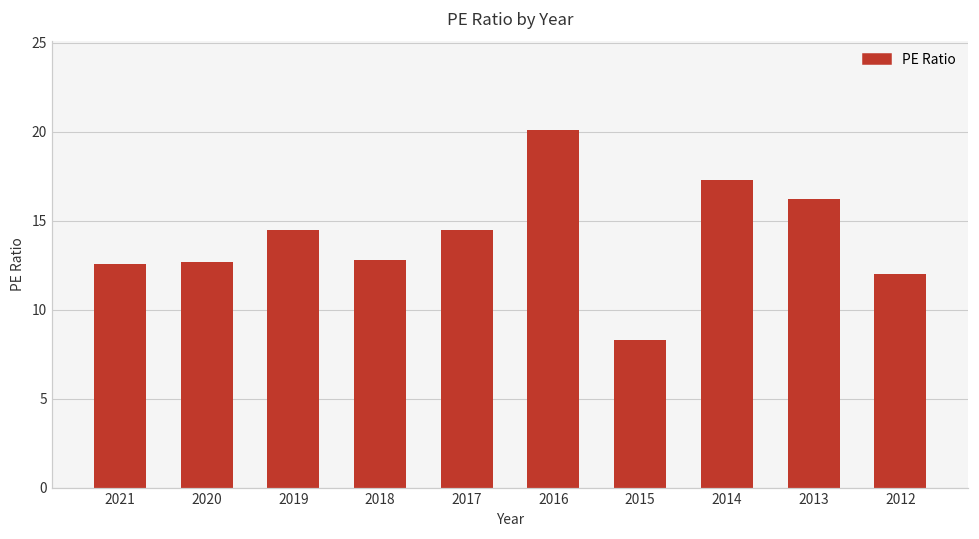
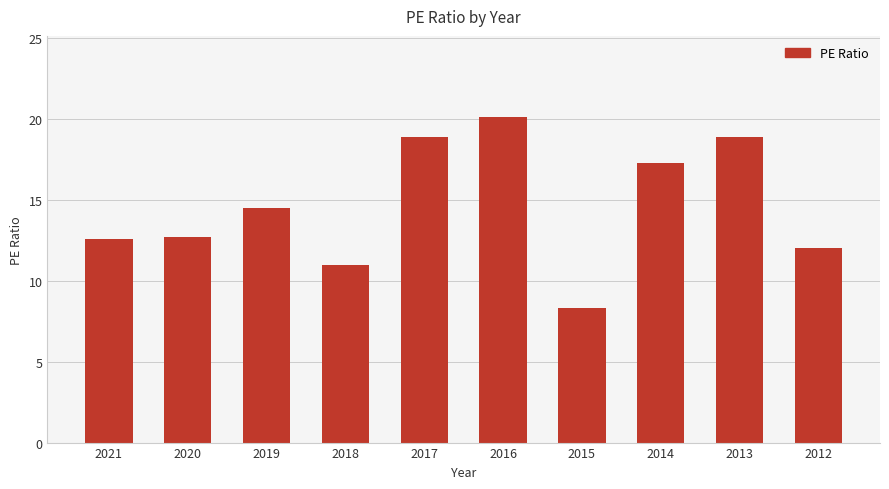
  {
    "2021": 12.6,
    "2020": 12.7,
    "2019": 14.5,
-   "2018": 12.8,
-   "2017": 14.5,
+   "2018": 11.0,
+   "2017": 18.9,
    "2016": 20.1,
    "2015": 8.3,
    "2014": 17.3,
-   "2013": 16.2,
+   "2013": 18.9,
    "2012": 12.0
  }
